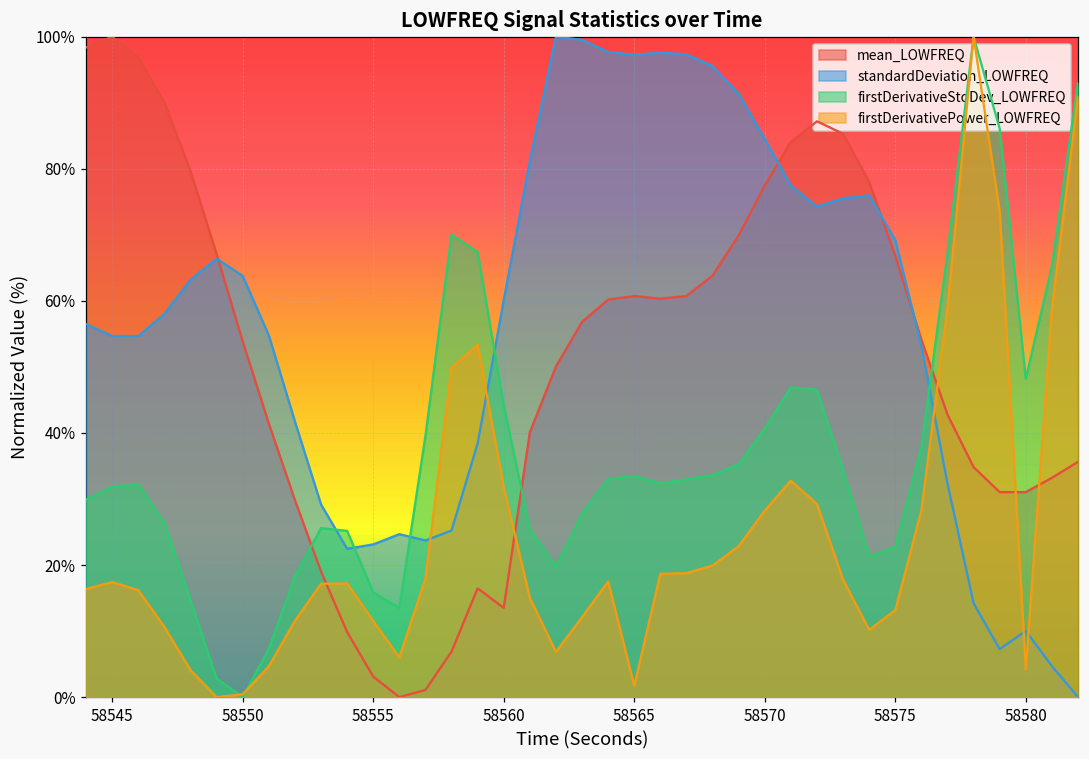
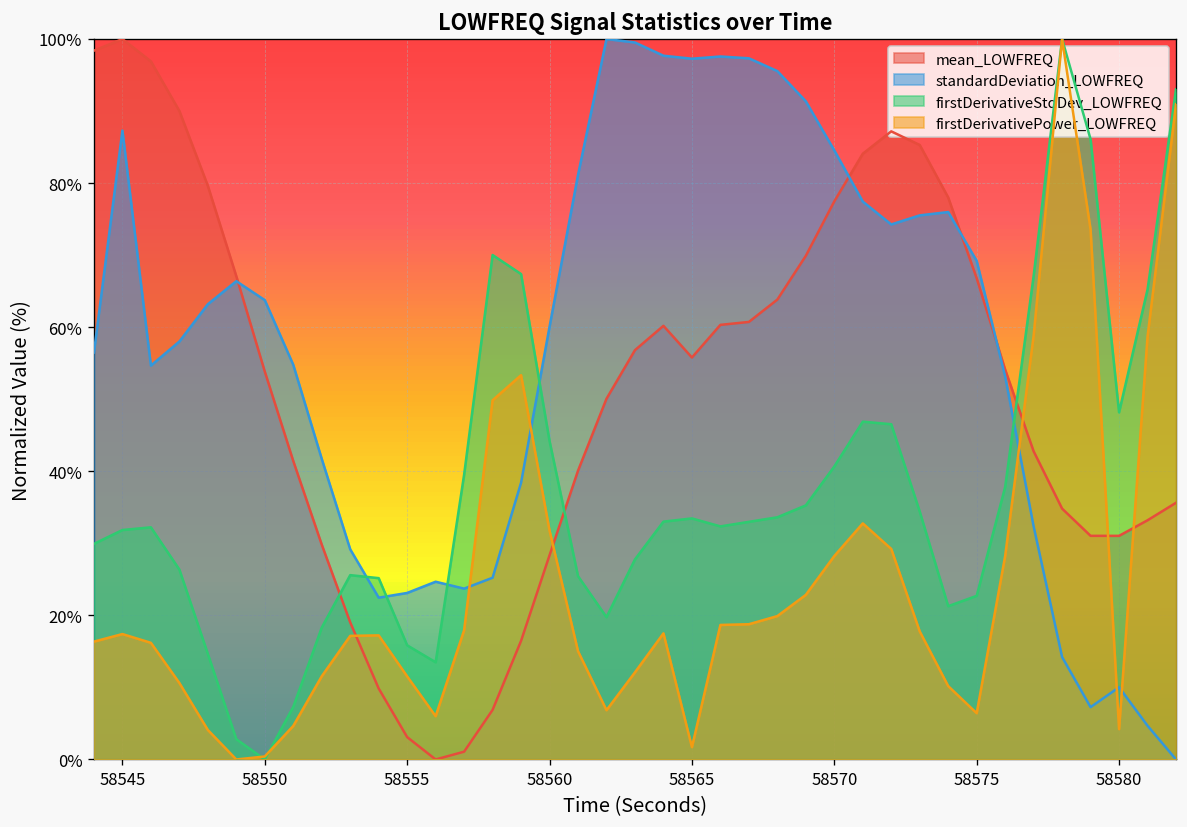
  {
    "mean_LOWFREQ": {
      "58545": "100%",
      "58550": "54%",
      "58555": "3%",
-     "58560": "14%",
-     "58565": "61%",
+     "58560": "28%",
+     "58565": "56%",
      "58570": "77%",
      "58575": "67%",
      "58580": "31%"
    },
    "standardDeviation_LOWFREQ": {
-     "58545": "55%",
+     "58545": "87%",
      "58550": "64%",
      "58555": "23%",
      "58560": "60%",
      "58565": "97%",
      "58570": "85%",
      "58575": "69%",
      "58580": "10%"
    },
    "firstDerivativeStdDev_LOWFREQ": {
      "58545": "32%",
      "58555": "16%",
      "58560": "44%",
      "58565": "33%",
      "58570": "41%",
      "58575": "23%",
      "58580": "48%"
    },
    "firstDerivativePower_LOWFREQ": {
      "58545": "17%",
      "58555": "12%",
      "58560": "32%",
      "58565": "2%",
      "58570": "28%",
-     "58575": "13%",
+     "58575": "6%",
      "58580": "4%"
    }
  }
